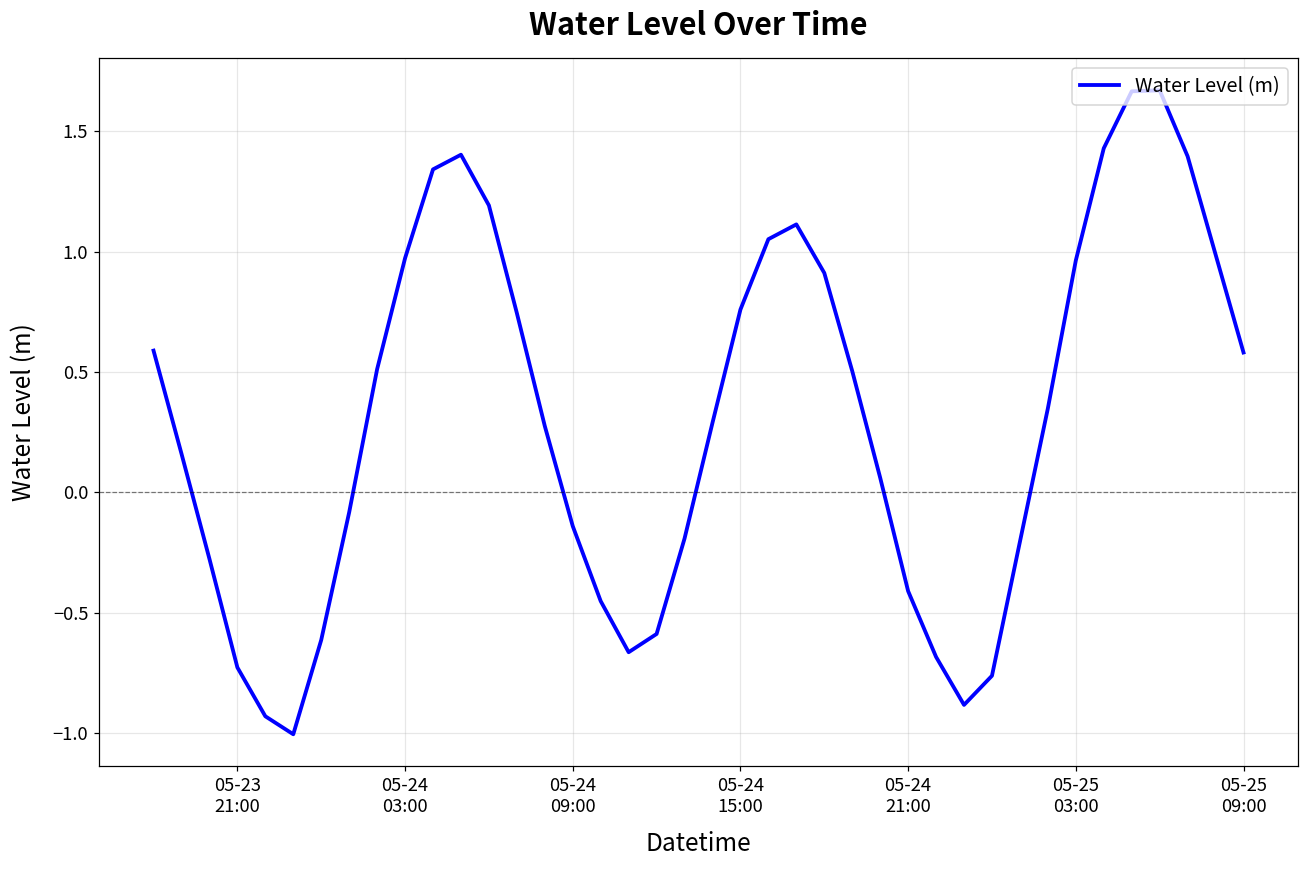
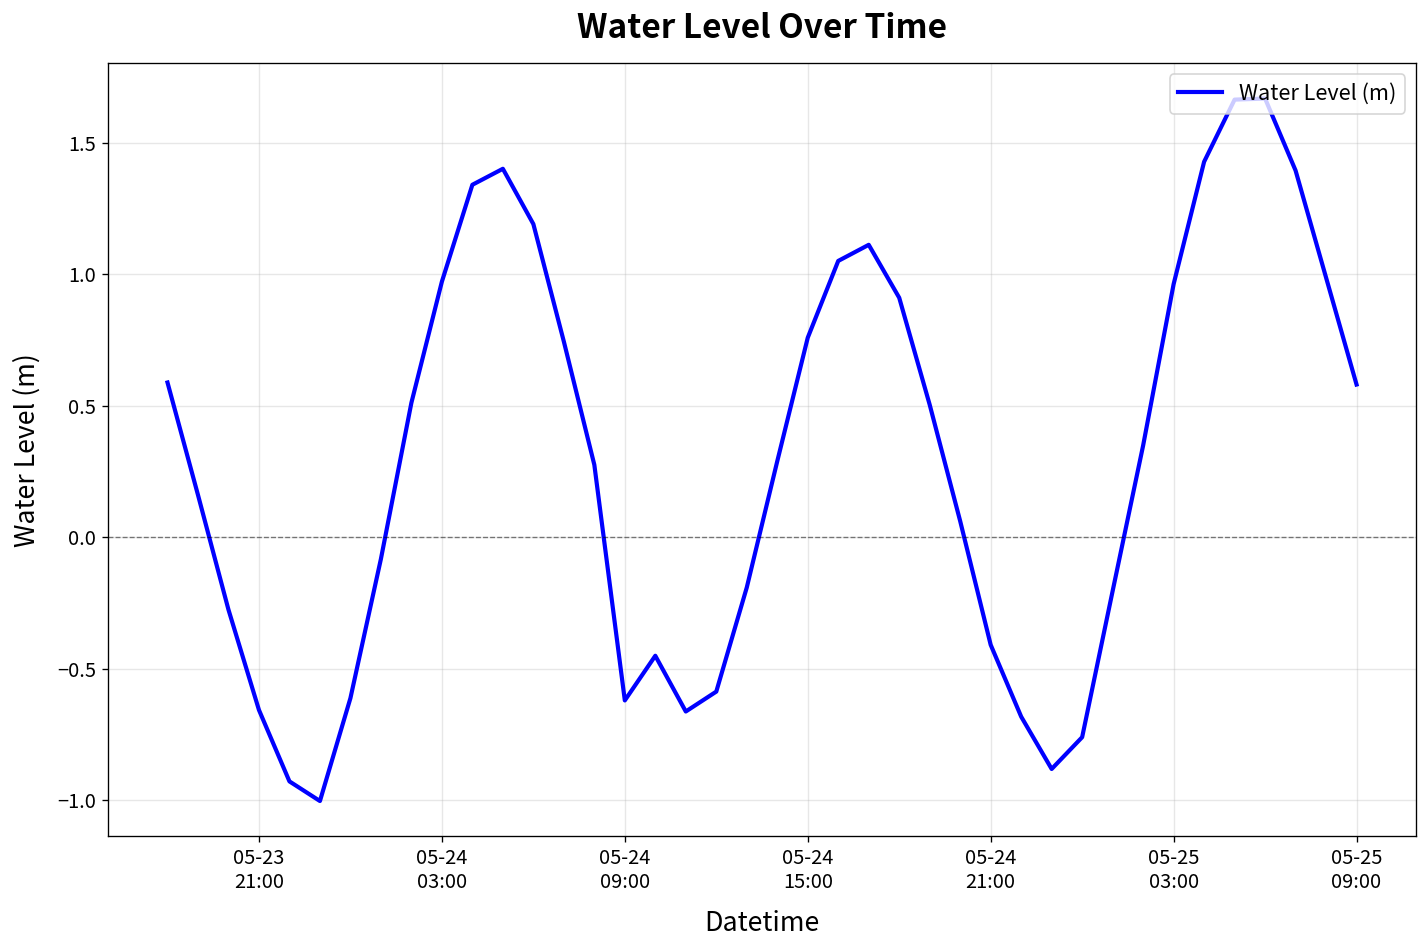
  {
-   "05-23 21:00": -0.73,
+   "05-23 21:00": -0.66,
    "05-24 03:00": 0.97,
-   "05-24 09:00": -0.14,
+   "05-24 09:00": -0.62,
    "05-24 15:00": 0.76,
    "05-24 21:00": -0.41,
    "05-25 03:00": 0.96,
    "05-25 09:00": 0.58
  }
